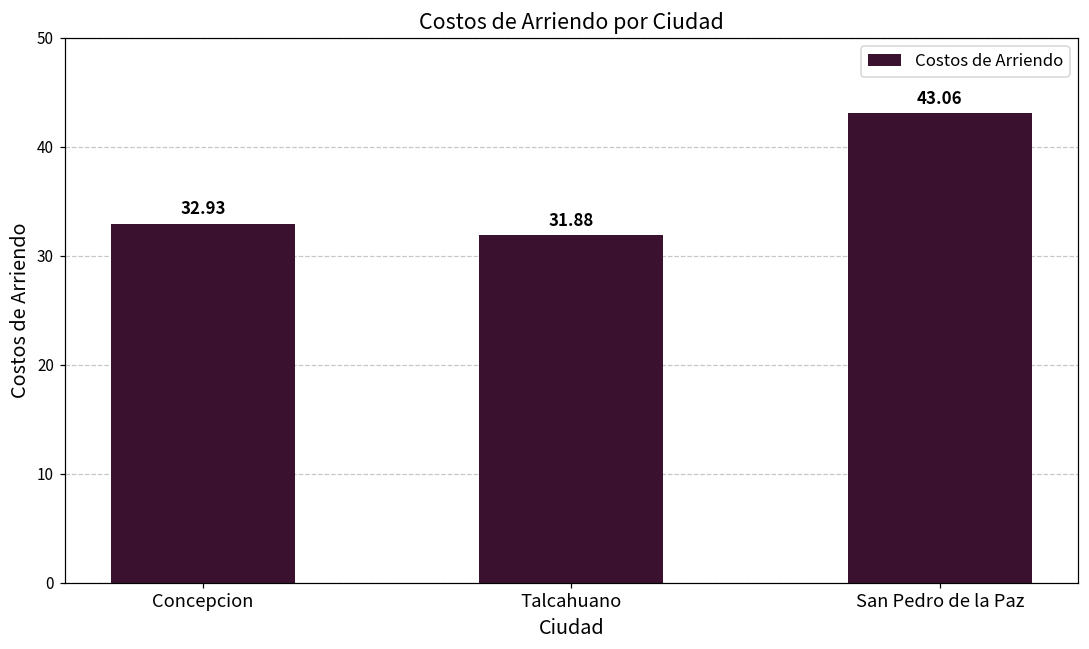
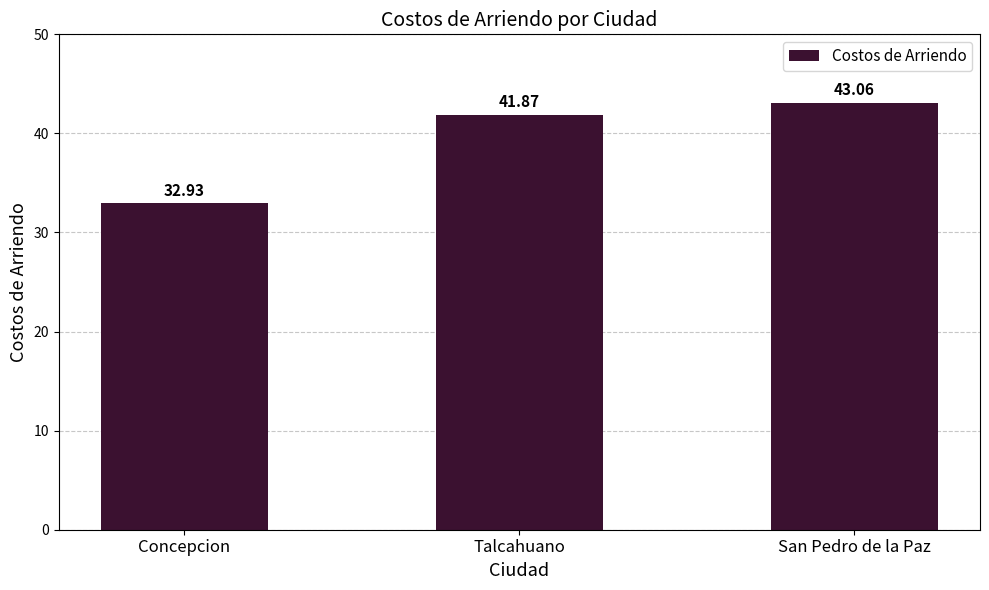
  {
    "Concepcion": 32.93,
-   "Talcahuano": 31.88,
+   "Talcahuano": 41.87,
    "San Pedro de la Paz": 43.06
  }
